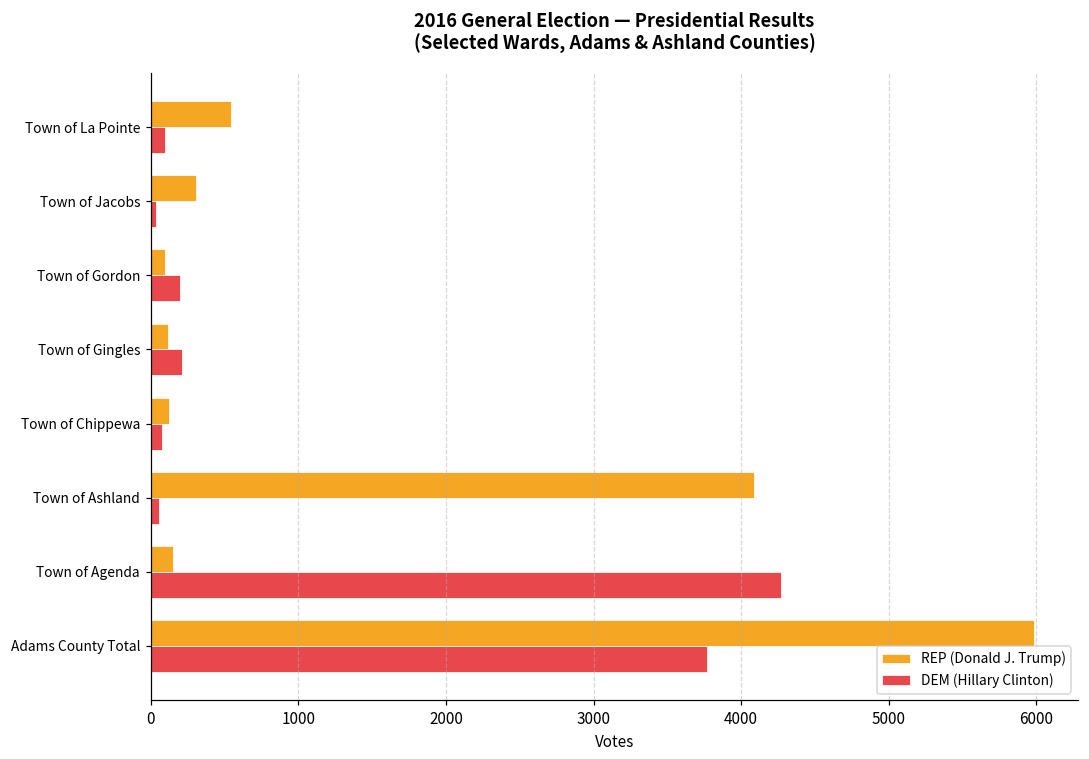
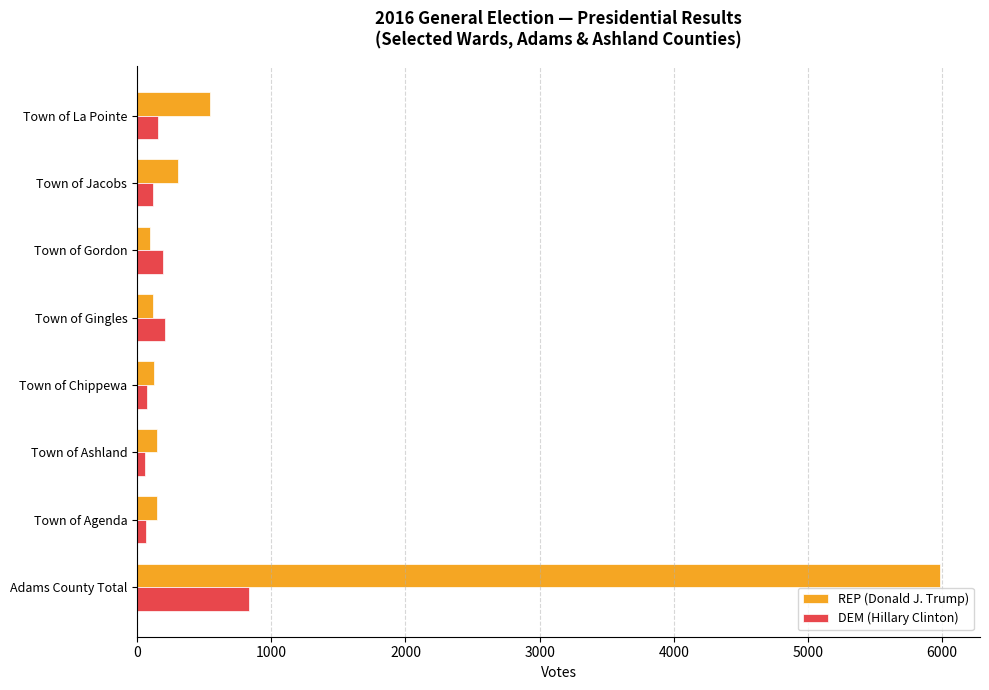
  {
    "REP (Donald J. Trump)": {
      "Town of La Pointe": 550,
      "Town of Jacobs": 310,
      "Town of Gordon": 90,
      "Town of Gingles": 120,
      "Town of Chippewa": 130,
-     "Town of Ashland": 4090,
+     "Town of Ashland": 150,
      "Town of Agenda": 150,
      "Adams County Total": 5980
    },
    "DEM (Hillary Clinton)": {
-     "Town of La Pointe": 100,
-     "Town of Jacobs": 40,
+     "Town of La Pointe": 160,
+     "Town of Jacobs": 120,
      "Town of Gordon": 200,
      "Town of Gingles": 210,
      "Town of Chippewa": 80,
      "Town of Ashland": 60,
-     "Town of Agenda": 4270,
-     "Adams County Total": 3770
+     "Town of Agenda": 70,
+     "Adams County Total": 830
    }
  }
